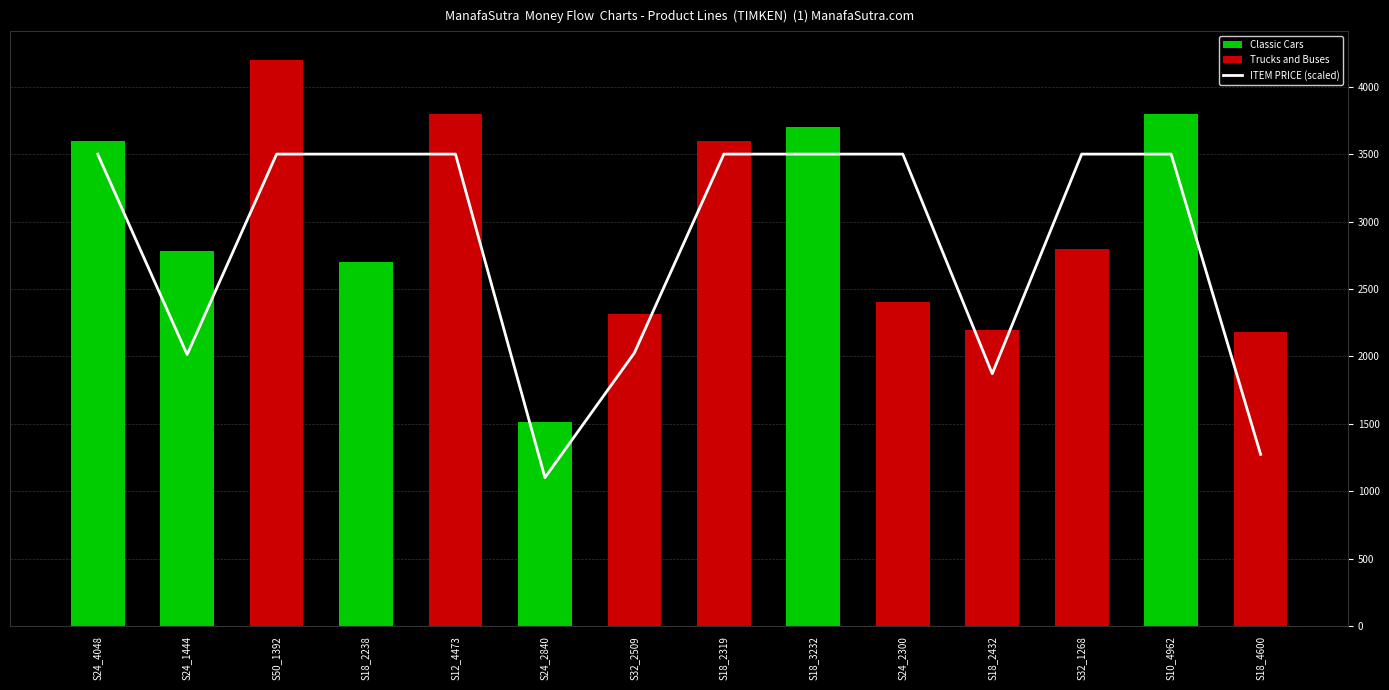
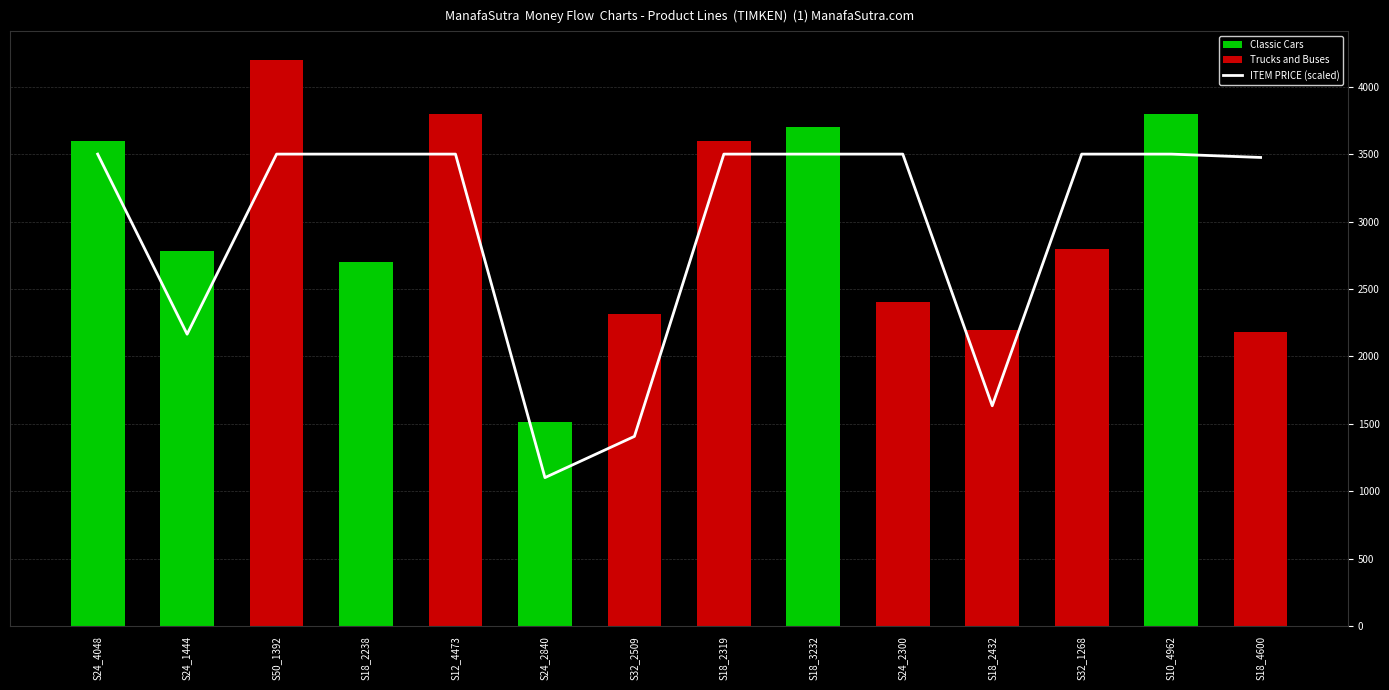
  {
    "ITEM PRICE (scaled)": {
      "S24_4048": 3500,
-     "S24_1444": 2010,
+     "S24_1444": 2160,
      "S50_1392": 3500,
      "S18_2238": 3500,
      "S12_4473": 3500,
      "S24_2840": 1100,
-     "S32_2509": 2030,
+     "S32_2509": 1410,
      "S18_2319": 3500,
      "S18_3232": 3500,
      "S24_2300": 3500,
-     "S18_2432": 1870,
+     "S18_2432": 1630,
      "S32_1268": 3500,
      "S10_4962": 3500,
-     "S18_4600": 1270
+     "S18_4600": 3480
    }
  }
